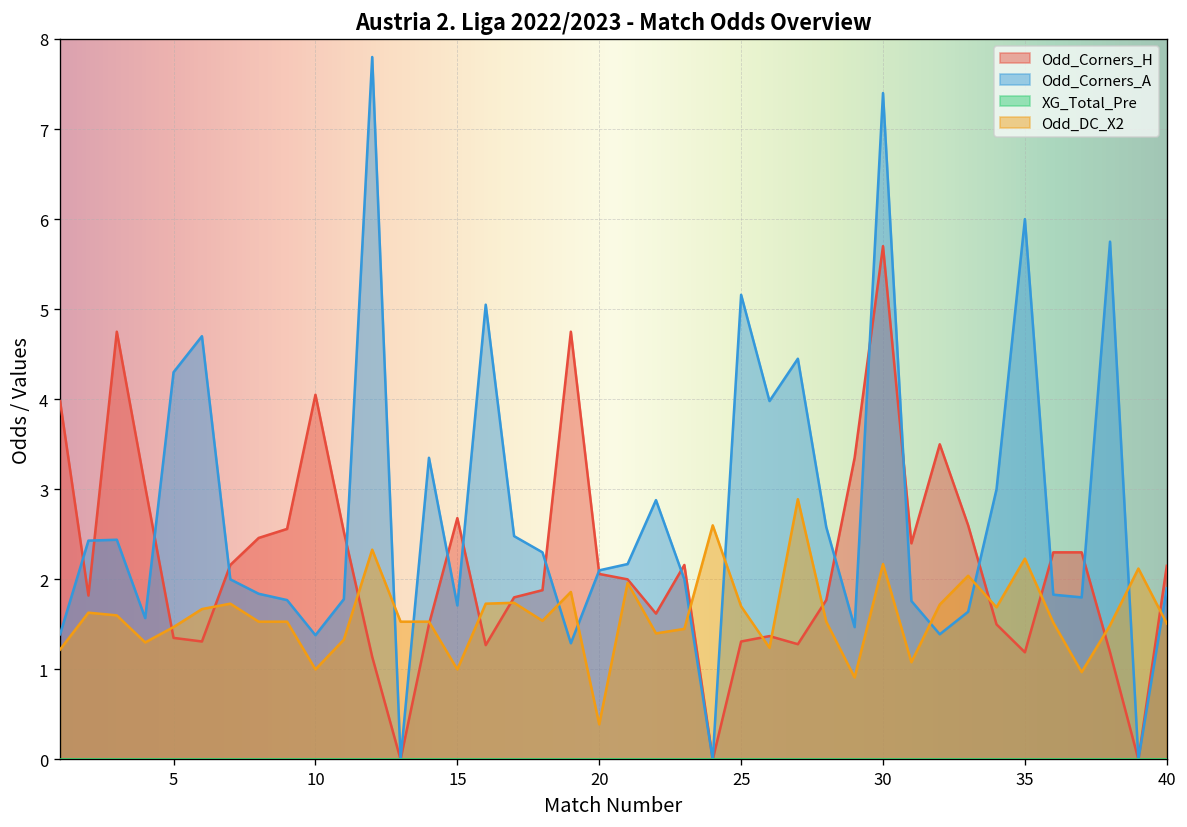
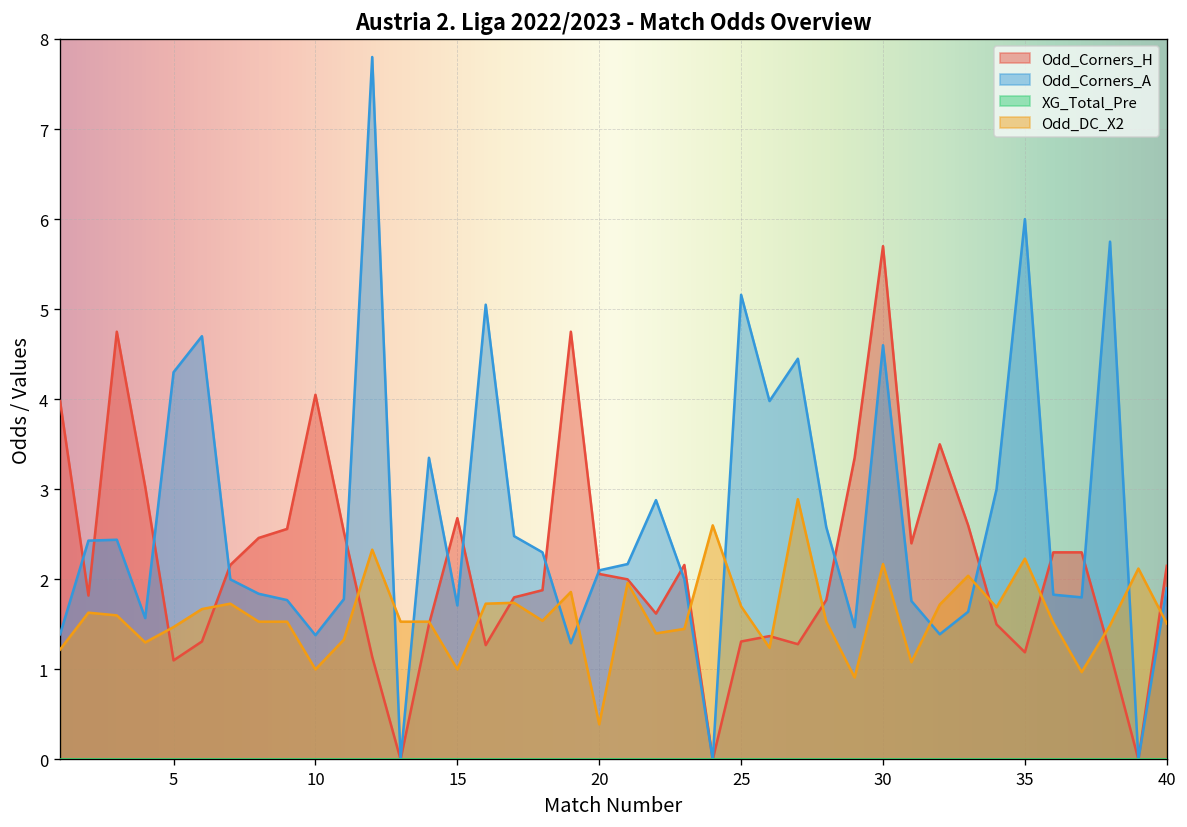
  {
    "Odd_Corners_H": {
-     "5": 1.4,
+     "5": 1.1,
      "10": 4.1,
      "15": 2.7,
      "20": 2.1,
      "25": 1.3,
      "30": 5.7,
      "35": 1.2,
      "40": 2.2
    },
    "Odd_Corners_A": {
      "5": 4.3,
      "10": 1.4,
      "15": 1.7,
      "20": 2.1,
      "25": 5.2,
-     "30": 7.4,
+     "30": 4.6,
      "35": 6.0,
      "40": 1.9
    },
    "XG_Total_Pre": {
      "5": 0.0,
      "10": 0.0,
      "15": 0.0,
      "20": 0.0,
      "25": 0.0,
      "30": 0.0,
      "35": 0.0,
      "40": 0.0
    },
    "Odd_DC_X2": {
      "5": 1.5,
      "10": 1.0,
      "15": 1.0,
      "20": 0.4,
      "25": 1.7,
      "30": 2.2,
      "35": 2.2,
      "40": 1.5
    }
  }
